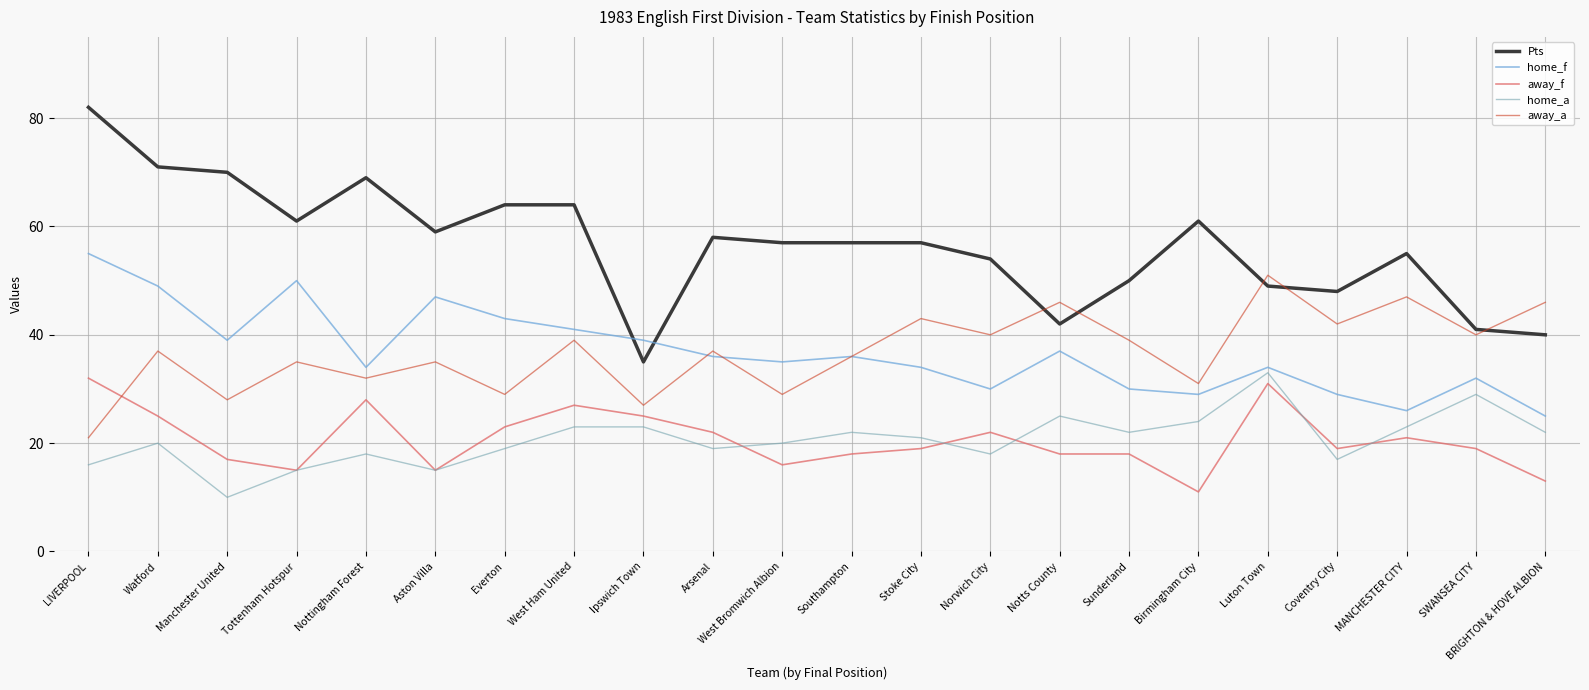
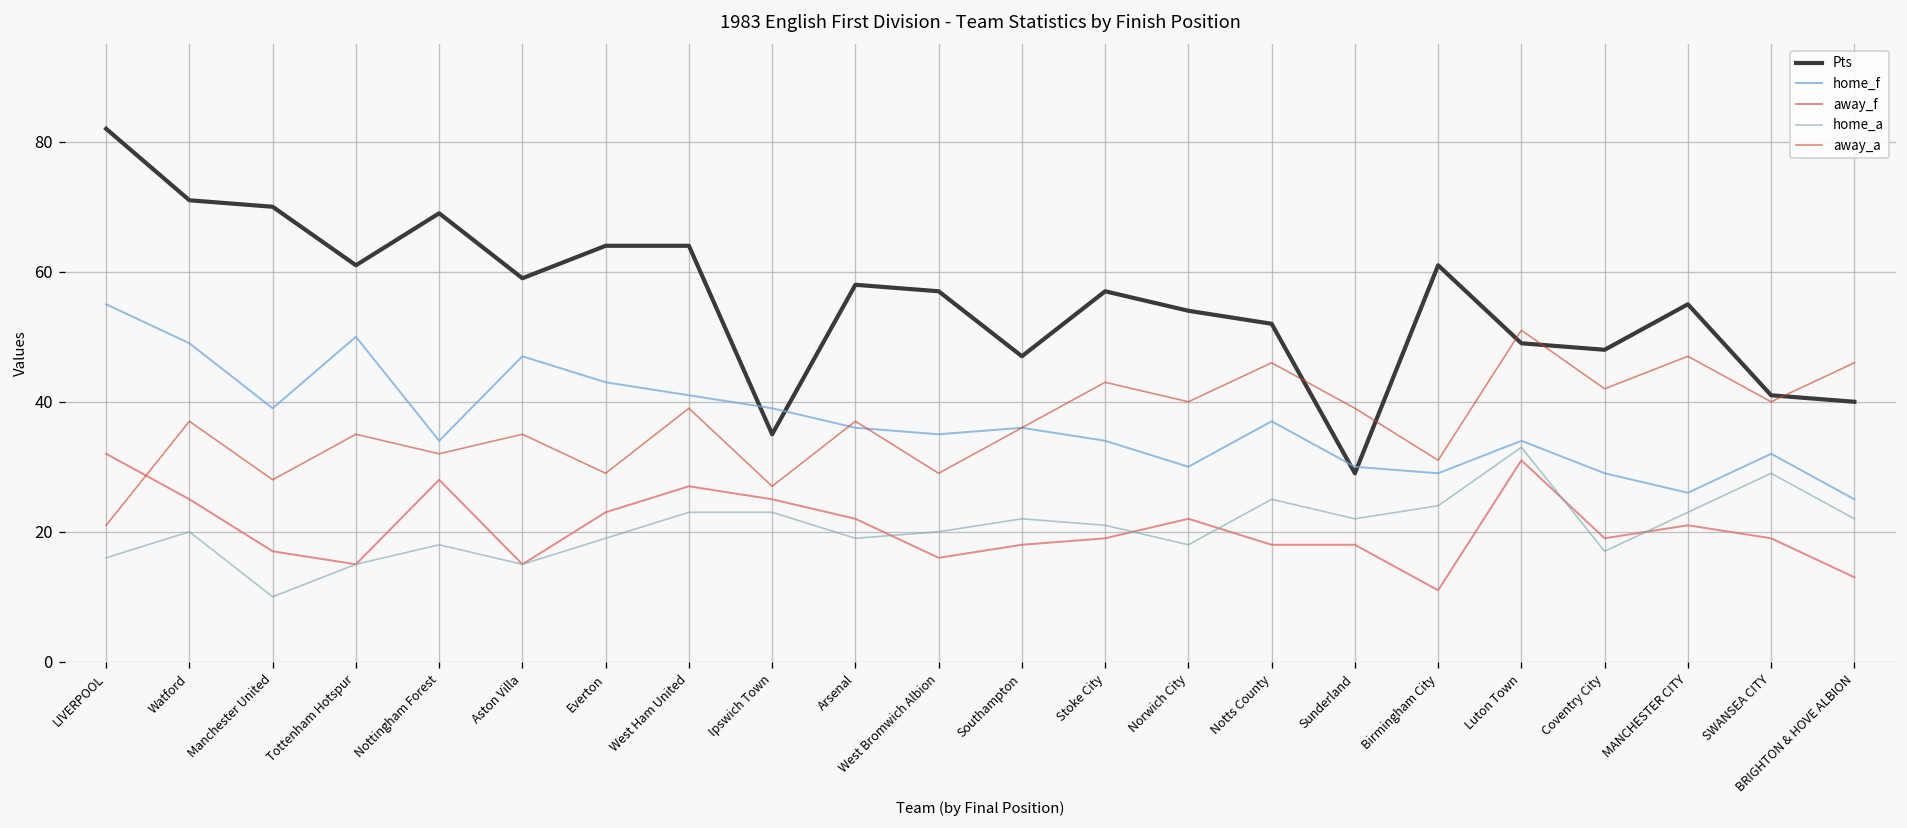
  {
    "Pts": {
      "LIVERPOOL": 82,
      "Watford": 71,
      "Manchester United": 70,
      "Tottenham Hotspur": 61,
      "Nottingham Forest": 69,
      "Aston Villa": 59,
      "Everton": 64,
      "West Ham United": 64,
      "Ipswich Town": 35,
      "Arsenal": 58,
      "West Bromwich Albion": 57,
-     "Southampton": 57,
+     "Southampton": 47,
      "Stoke City": 57,
      "Norwich City": 54,
-     "Notts County": 42,
-     "Sunderland": 50,
+     "Notts County": 52,
+     "Sunderland": 29,
      "Birmingham City": 61,
      "Luton Town": 49,
      "Coventry City": 48,
      "MANCHESTER CITY": 55,
      "SWANSEA CITY": 41,
      "BRIGHTON & HOVE ALBION": 40
    }
  }
